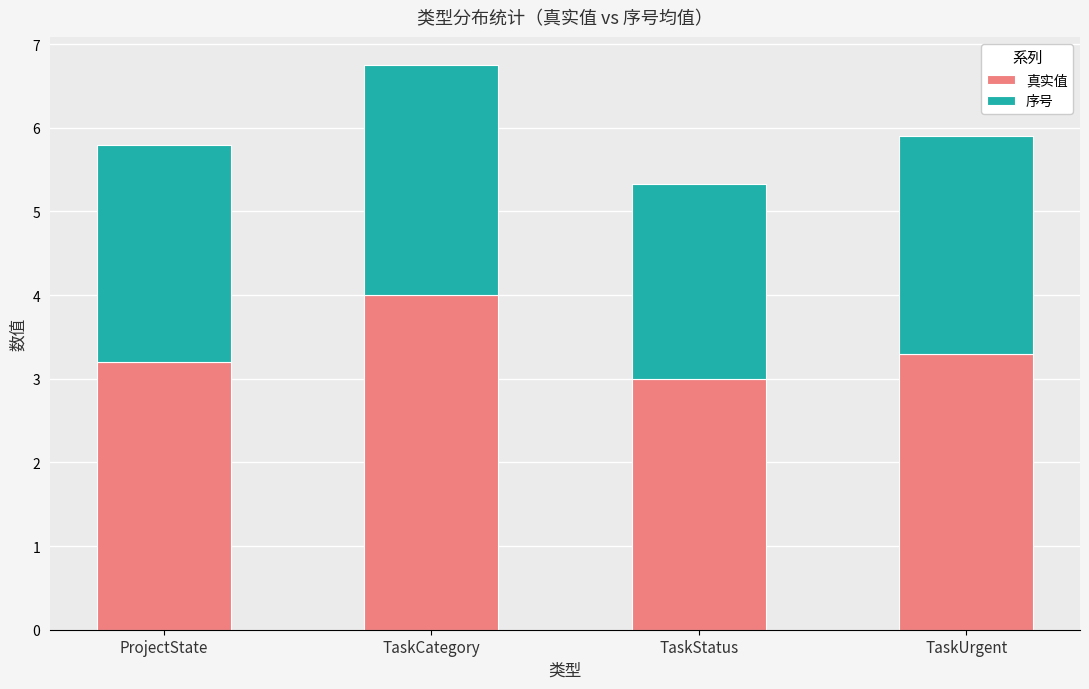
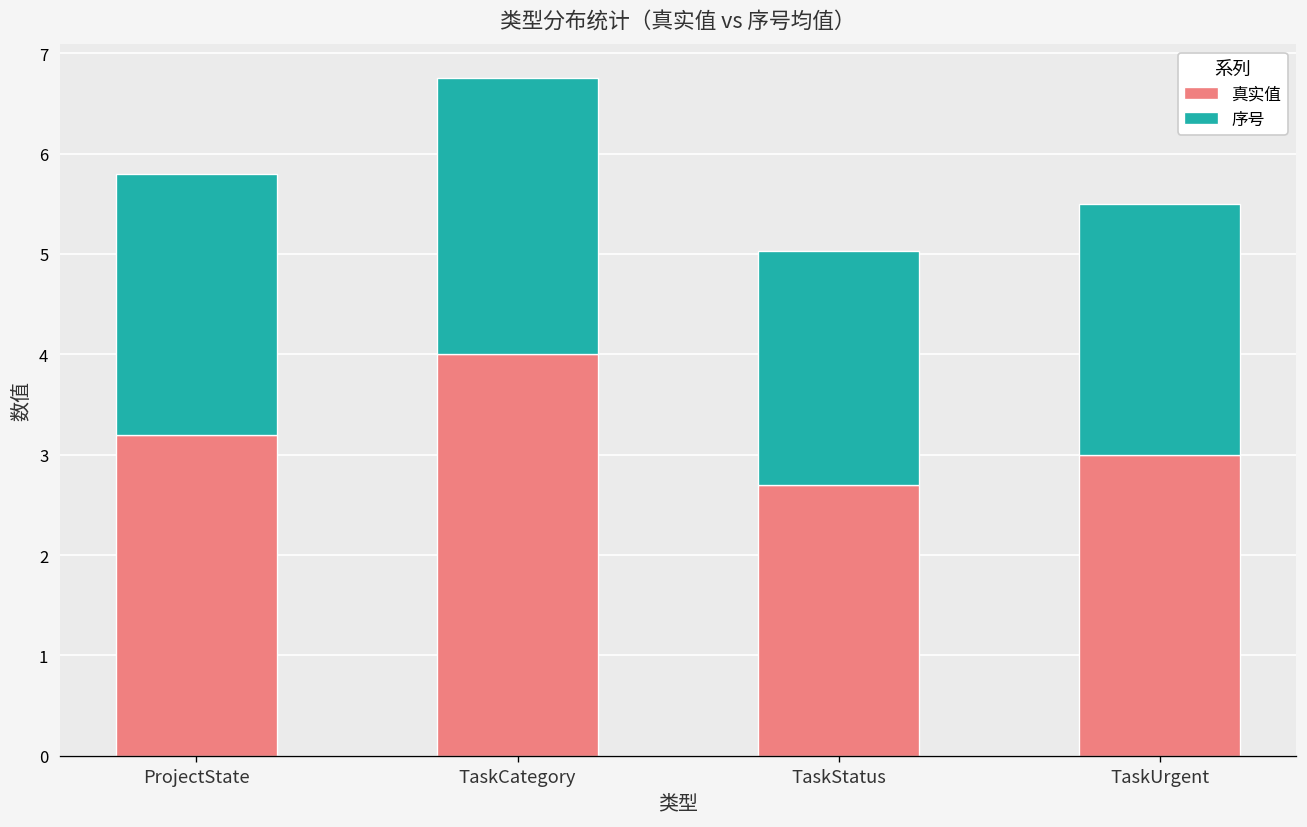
  {
    "真实值": {
      "ProjectState": 3.2,
      "TaskCategory": 4.0,
-     "TaskStatus": 3.0,
-     "TaskUrgent": 3.3
+     "TaskStatus": 2.7,
+     "TaskUrgent": 3.0
    },
    "序号": {
      "ProjectState": 2.6,
      "TaskCategory": 2.8,
      "TaskStatus": 2.3,
-     "TaskUrgent": 2.6
+     "TaskUrgent": 2.5
    }
  }
